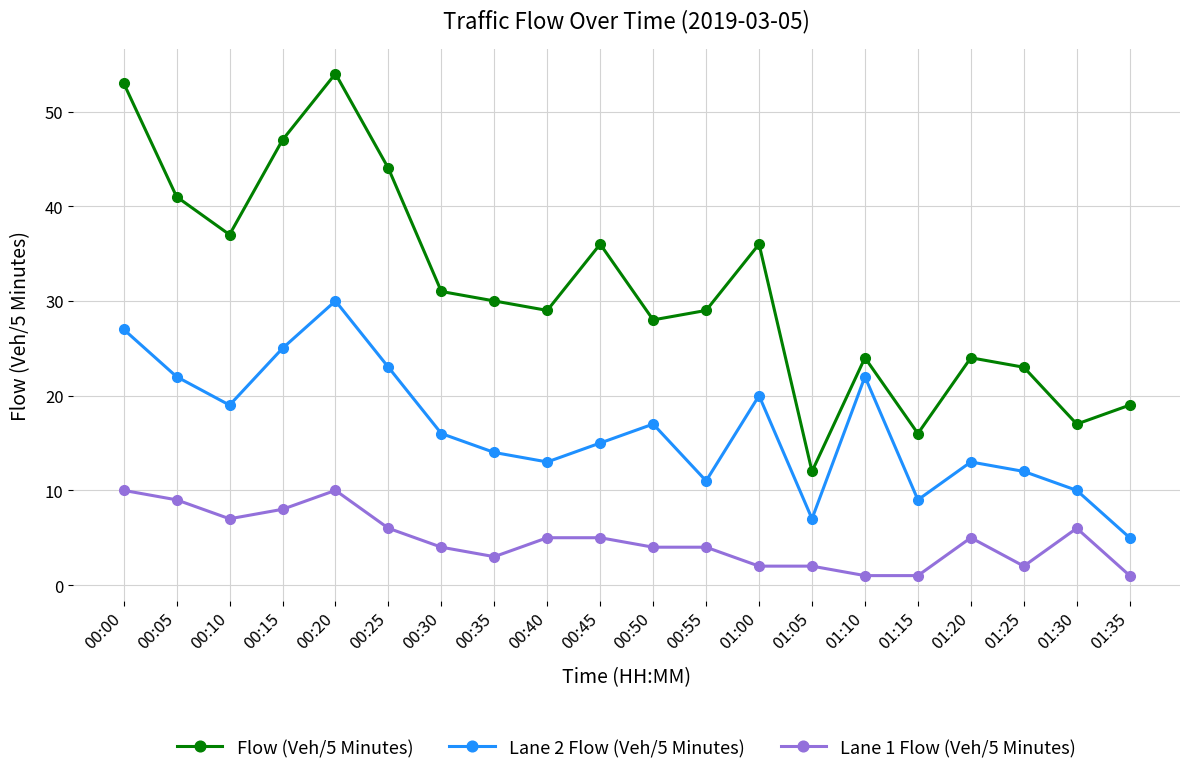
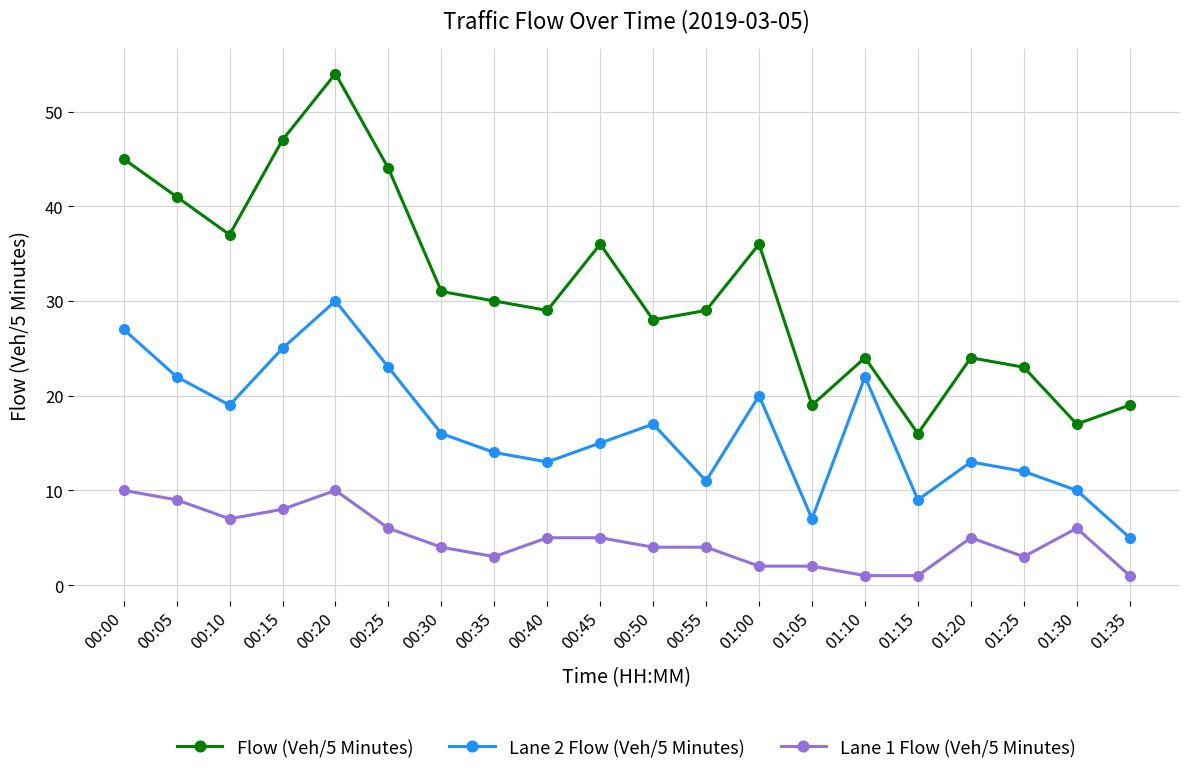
  {
    "Flow (Veh/5 Minutes)": {
-     "00:00": 53,
+     "00:00": 45,
      "00:05": 41,
      "00:10": 37,
      "00:15": 47,
      "00:20": 54,
      "00:25": 44,
      "00:30": 31,
      "00:35": 30,
      "00:40": 29,
      "00:45": 36,
      "00:50": 28,
      "00:55": 29,
      "01:00": 36,
-     "01:05": 12,
+     "01:05": 19,
      "01:10": 24,
      "01:15": 16,
      "01:20": 24,
      "01:25": 23,
      "01:30": 17,
      "01:35": 19
    },
    "Lane 2 Flow (Veh/5 Minutes)": {
      "00:00": 27,
      "00:05": 22,
      "00:10": 19,
      "00:15": 25,
      "00:20": 30,
      "00:25": 23,
      "00:30": 16,
      "00:35": 14,
      "00:40": 13,
      "00:45": 15,
      "00:50": 17,
      "00:55": 11,
      "01:00": 20,
      "01:05": 7,
      "01:10": 22,
      "01:15": 9,
      "01:20": 13,
      "01:25": 12,
      "01:30": 10,
      "01:35": 5
    },
    "Lane 1 Flow (Veh/5 Minutes)": {
      "00:00": 10,
      "00:05": 9,
      "00:10": 7,
      "00:15": 8,
      "00:20": 10,
      "00:25": 6,
      "00:30": 4,
      "00:35": 3,
      "00:40": 5,
      "00:45": 5,
      "00:50": 4,
      "00:55": 4,
      "01:00": 2,
      "01:05": 2,
      "01:10": 1,
      "01:15": 1,
      "01:20": 5,
-     "01:25": 2,
+     "01:25": 3,
      "01:30": 6,
      "01:35": 1
    }
  }
